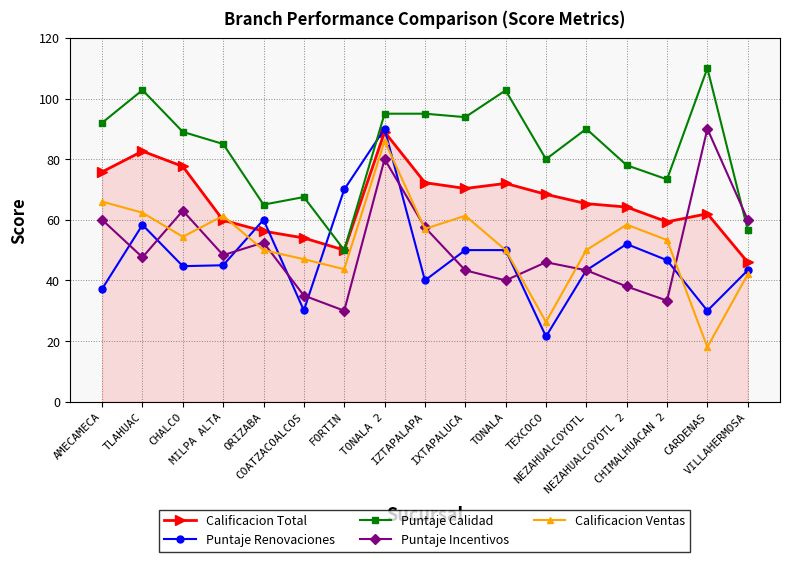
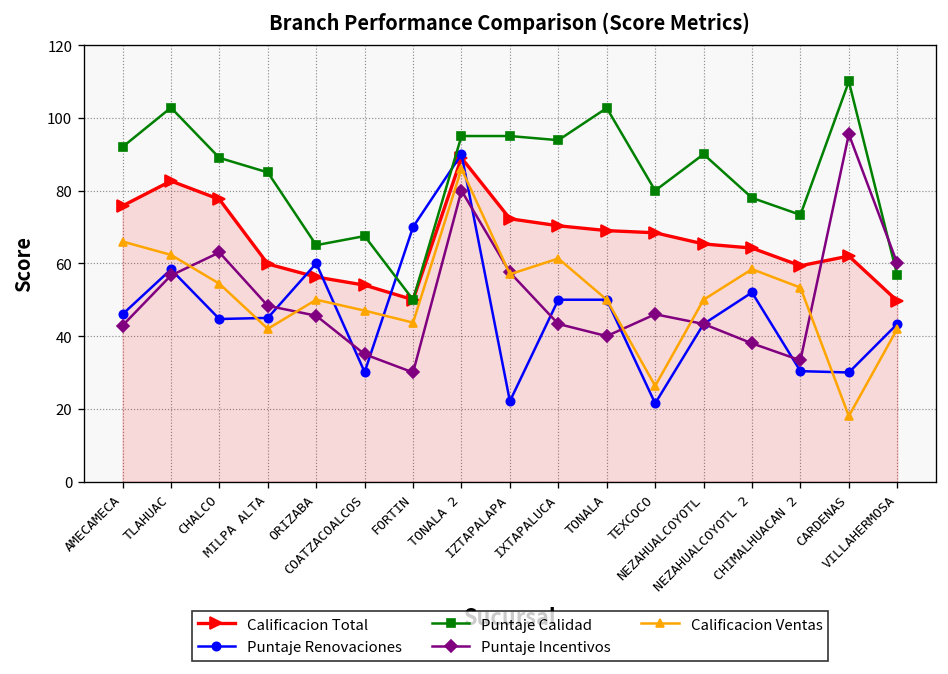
  {
    "Calificacion Total": {
      "AMECAMECA": 76,
      "TLAHUAC": 83,
      "CHALCO": 78,
      "MILPA ALTA": 60,
      "ORIZABA": 56,
      "COATZACOALCOS": 54,
      "TONALA 2": 89,
      "IZTAPALAPA": 72,
      "IXTAPALUCA": 70,
-     "TONALA": 72,
+     "TONALA": 69,
      "TEXCOCO": 68,
      "NEZAHUALCOYOTL": 65,
      "NEZAHUALCOYOTL 2": 64,
      "CHIMALHUACAN 2": 59,
      "CARDENAS": 62,
-     "VILLAHERMOSA": 46
+     "VILLAHERMOSA": 50
    },
    "Puntaje Renovaciones": {
-     "AMECAMECA": 37,
+     "AMECAMECA": 46,
      "TLAHUAC": 58,
      "CHALCO": 45,
      "MILPA ALTA": 45,
      "ORIZABA": 60,
      "COATZACOALCOS": 30,
      "FORTIN": 70,
      "TONALA 2": 90,
-     "IZTAPALAPA": 40,
+     "IZTAPALAPA": 22,
      "IXTAPALUCA": 50,
      "TEXCOCO": 22,
      "NEZAHUALCOYOTL 2": 52,
-     "CHIMALHUACAN 2": 47,
+     "CHIMALHUACAN 2": 30,
      "CARDENAS": 30,
      "VILLAHERMOSA": 43
    },
    "Puntaje Calidad": {
      "AMECAMECA": 92,
      "TLAHUAC": 103,
      "CHALCO": 89,
      "MILPA ALTA": 85,
      "ORIZABA": 65,
      "COATZACOALCOS": 68,
      "TONALA 2": 95,
      "IZTAPALAPA": 95,
      "IXTAPALUCA": 94,
      "TONALA": 103,
      "TEXCOCO": 80,
      "NEZAHUALCOYOTL": 90,
      "NEZAHUALCOYOTL 2": 78,
      "CHIMALHUACAN 2": 73,
      "CARDENAS": 110,
      "VILLAHERMOSA": 57
    },
    "Puntaje Incentivos": {
-     "AMECAMECA": 60,
-     "TLAHUAC": 48,
+     "AMECAMECA": 43,
+     "TLAHUAC": 57,
      "CHALCO": 63,
      "MILPA ALTA": 48,
-     "ORIZABA": 53,
+     "ORIZABA": 46,
      "COATZACOALCOS": 35,
      "FORTIN": 30,
      "TONALA 2": 80,
      "IXTAPALUCA": 43,
      "TONALA": 40,
      "TEXCOCO": 46,
      "NEZAHUALCOYOTL 2": 38,
      "CHIMALHUACAN 2": 33,
-     "CARDENAS": 90,
+     "CARDENAS": 96,
      "VILLAHERMOSA": 60
    },
    "Calificacion Ventas": {
      "AMECAMECA": 66,
      "TLAHUAC": 62,
      "CHALCO": 54,
-     "MILPA ALTA": 61,
+     "MILPA ALTA": 42,
      "ORIZABA": 50,
      "COATZACOALCOS": 47,
      "FORTIN": 44,
      "TONALA 2": 86,
      "IXTAPALUCA": 61,
      "TEXCOCO": 26,
      "NEZAHUALCOYOTL": 50,
      "NEZAHUALCOYOTL 2": 58,
      "CHIMALHUACAN 2": 53,
      "CARDENAS": 18,
      "VILLAHERMOSA": 42
    }
  }
